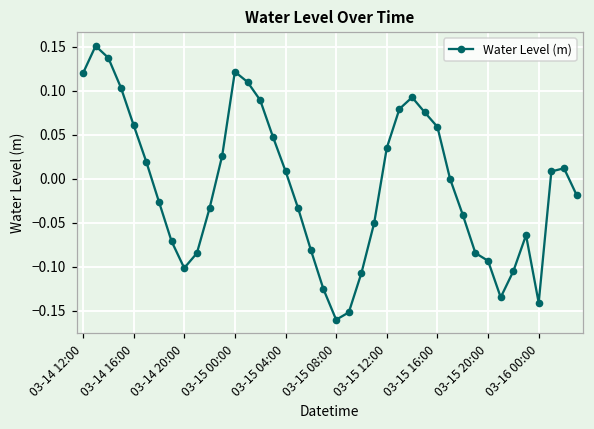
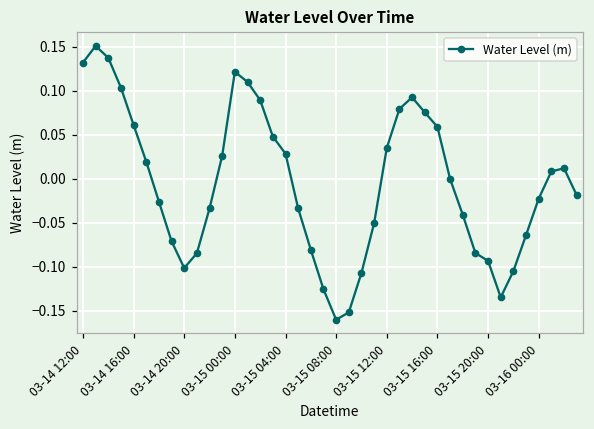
  {
-   "03-14 12:00": 0.12,
+   "03-14 12:00": 0.13,
    "03-14 16:00": 0.06,
    "03-14 20:00": -0.10,
    "03-15 00:00": 0.12,
-   "03-15 04:00": 0.01,
+   "03-15 04:00": 0.03,
    "03-15 08:00": -0.16,
    "03-15 12:00": 0.03,
    "03-15 16:00": 0.06,
    "03-15 20:00": -0.09,
-   "03-16 00:00": -0.14
+   "03-16 00:00": -0.02
  }
